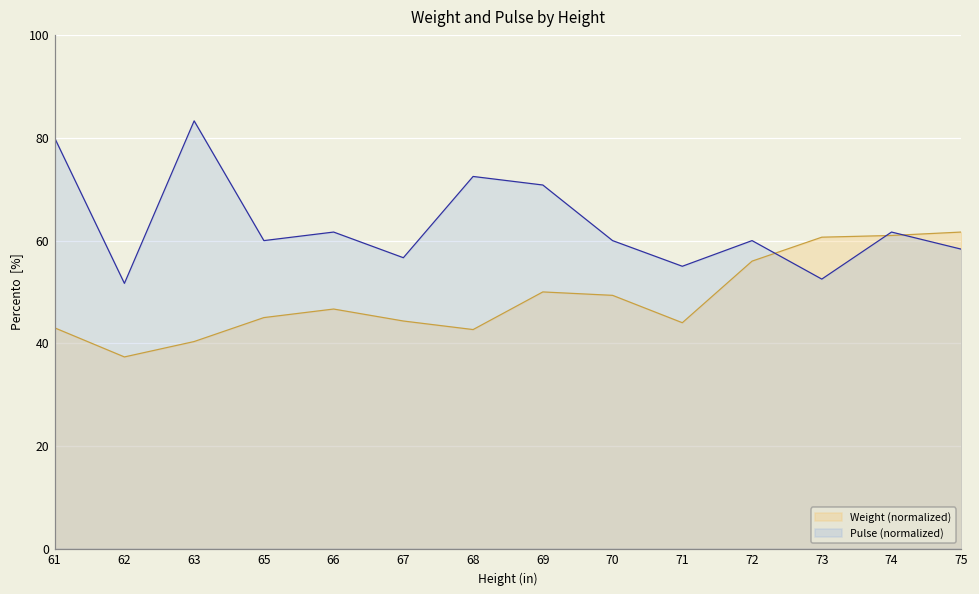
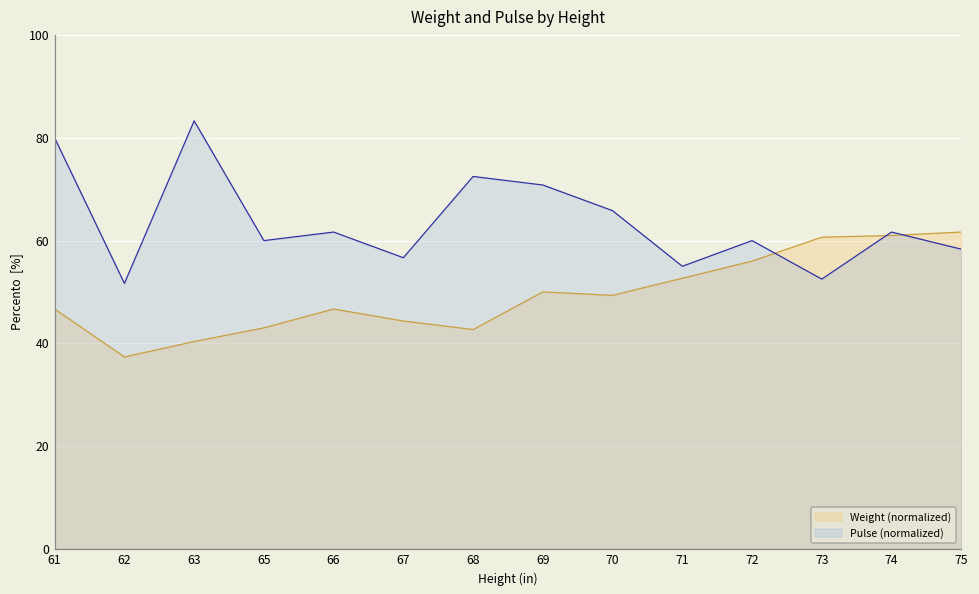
  {
    "Weight (normalized)": {
-     "61": 43,
+     "61": 47,
      "62": 37,
      "63": 40,
-     "65": 45,
+     "65": 43,
      "66": 47,
      "67": 44,
      "68": 43,
      "69": 50,
      "70": 49,
-     "71": 44,
+     "71": 53,
      "72": 56,
      "73": 61,
      "74": 61,
      "75": 62
    },
    "Pulse (normalized)": {
      "61": 80,
      "62": 52,
      "63": 83,
      "65": 60,
      "66": 62,
      "67": 57,
      "68": 73,
      "69": 71,
-     "70": 60,
+     "70": 66,
      "71": 55,
      "72": 60,
      "73": 53,
      "74": 62,
      "75": 58
    }
  }
